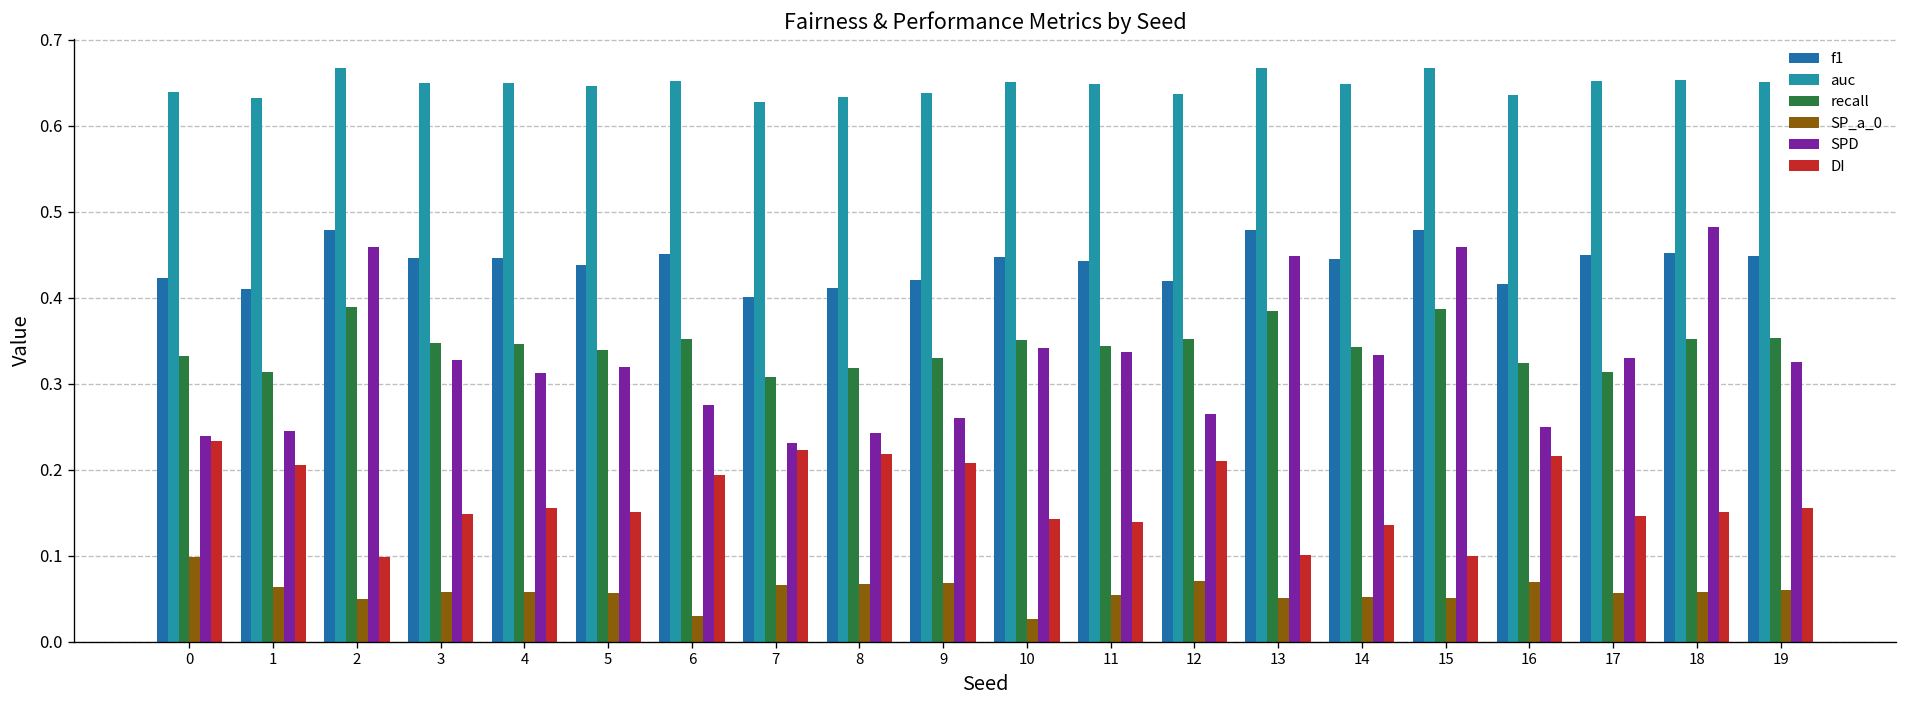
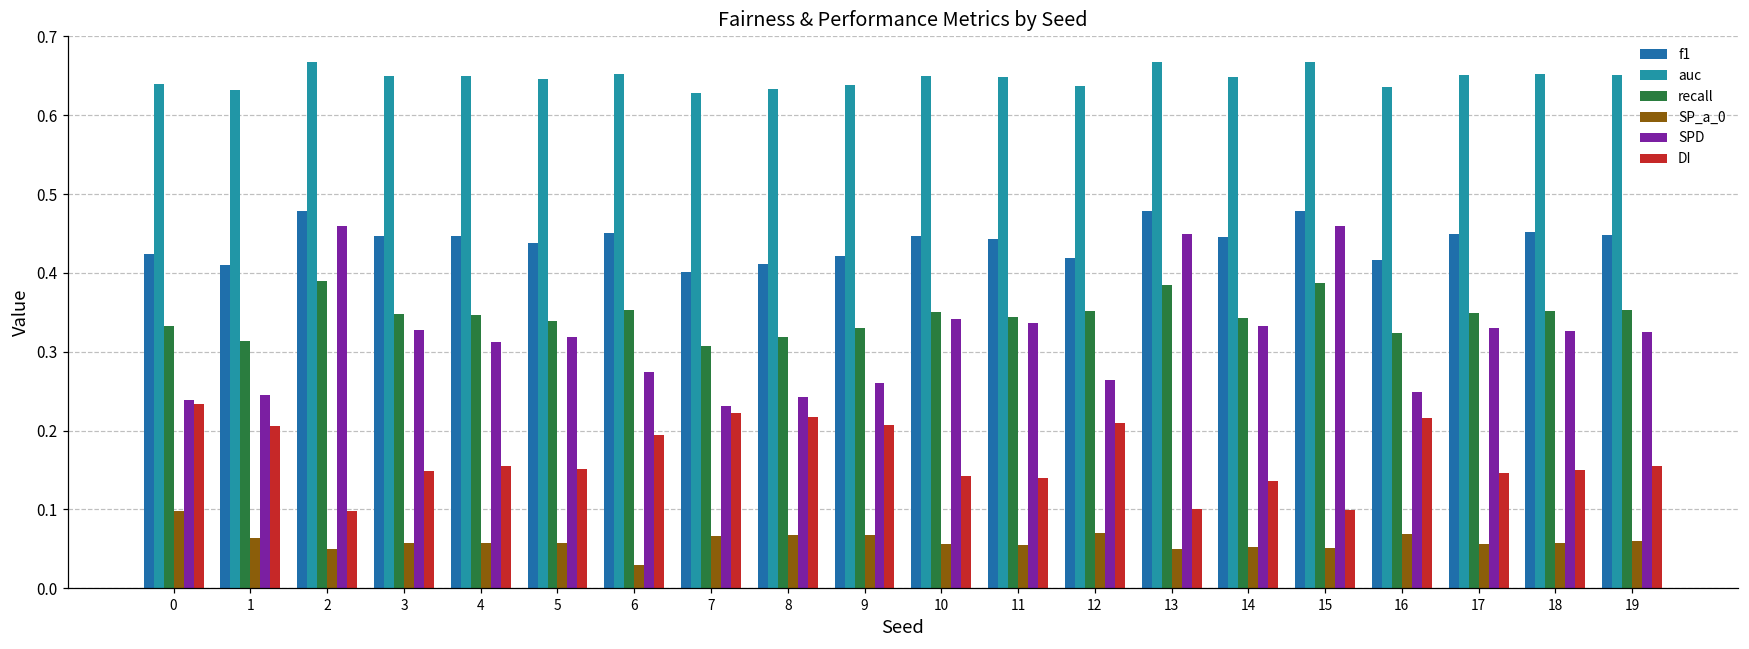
  {
    "recall": {
      "0": 0.33,
      "1": 0.31,
      "2": 0.39,
      "3": 0.35,
      "4": 0.35,
      "5": 0.34,
      "6": 0.35,
      "7": 0.31,
      "8": 0.32,
      "9": 0.33,
      "10": 0.35,
      "11": 0.34,
      "12": 0.35,
      "13": 0.38,
      "14": 0.34,
      "15": 0.39,
      "16": 0.32,
-     "17": 0.31,
+     "17": 0.35,
      "18": 0.35,
      "19": 0.35
    },
    "SP_a_0": {
      "0": 0.10,
      "1": 0.06,
      "2": 0.05,
      "3": 0.06,
      "4": 0.06,
      "5": 0.06,
      "6": 0.03,
      "7": 0.07,
      "8": 0.07,
      "9": 0.07,
-     "10": 0.03,
+     "10": 0.06,
      "11": 0.05,
      "12": 0.07,
      "13": 0.05,
      "14": 0.05,
      "15": 0.05,
      "16": 0.07,
      "17": 0.06,
      "18": 0.06,
      "19": 0.06
    },
    "SPD": {
      "0": 0.24,
      "1": 0.25,
      "2": 0.46,
      "3": 0.33,
      "4": 0.31,
      "5": 0.32,
      "6": 0.27,
      "7": 0.23,
      "8": 0.24,
      "9": 0.26,
      "10": 0.34,
      "11": 0.34,
      "12": 0.26,
      "13": 0.45,
      "14": 0.33,
      "15": 0.46,
      "16": 0.25,
      "17": 0.33,
-     "18": 0.48,
+     "18": 0.33,
      "19": 0.33
    },
    "DI": {
      "0": 0.23,
      "1": 0.21,
      "2": 0.10,
      "3": 0.15,
      "4": 0.16,
      "5": 0.15,
      "6": 0.19,
      "7": 0.22,
      "8": 0.22,
      "9": 0.21,
      "10": 0.14,
      "11": 0.14,
      "12": 0.21,
      "13": 0.10,
      "14": 0.14,
      "15": 0.10,
      "16": 0.22,
      "17": 0.15,
      "18": 0.15,
      "19": 0.16
    }
  }
